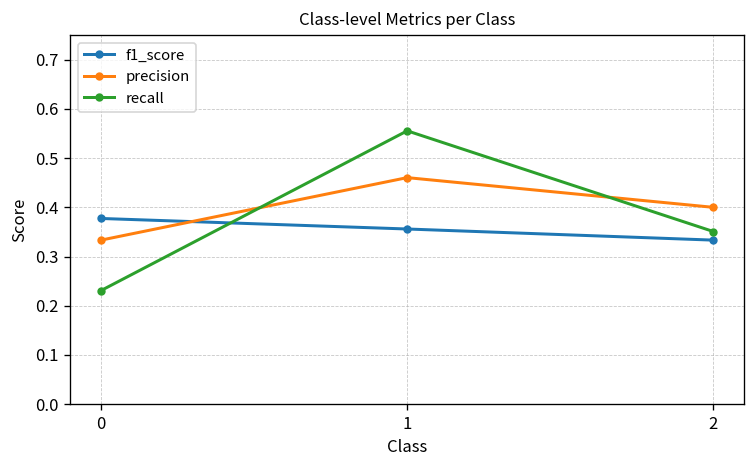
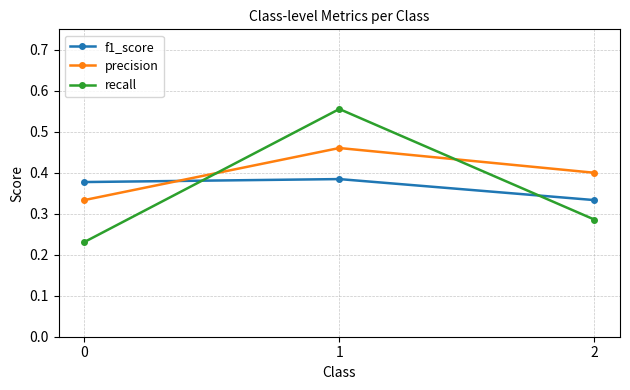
  {
    "f1_score": {
      "0": 0.38,
-     "1": 0.36,
+     "1": 0.38,
      "2": 0.33
    },
    "precision": {
      "0": 0.33,
      "1": 0.46,
      "2": 0.40
    },
    "recall": {
      "0": 0.23,
      "1": 0.56,
-     "2": 0.35
+     "2": 0.29
    }
  }
